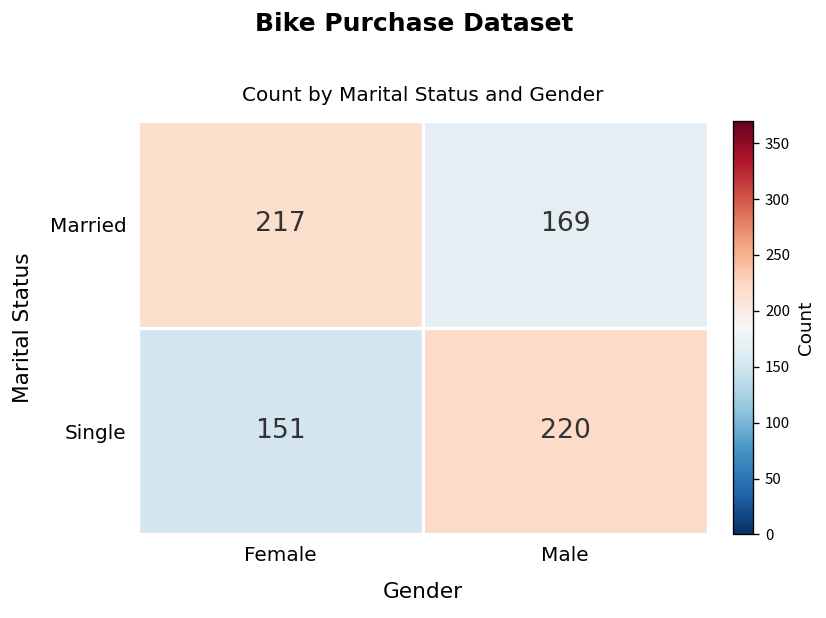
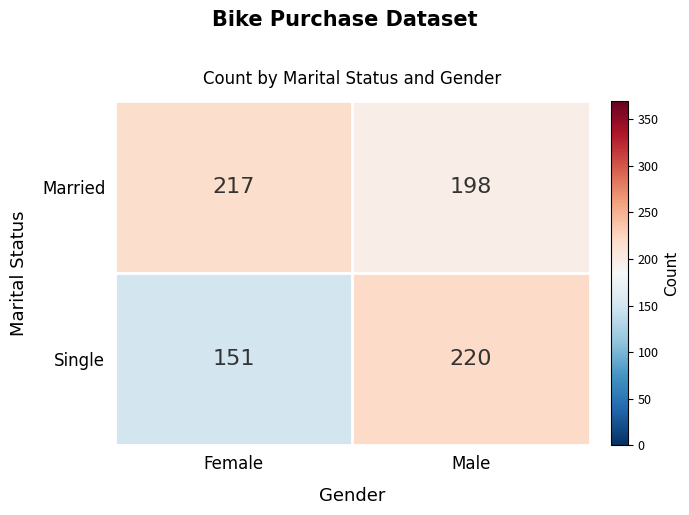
  {
    "Married": {
      "Female": 217,
-     "Male": 169
+     "Male": 198
    },
    "Single": {
      "Female": 151,
      "Male": 220
    }
  }
